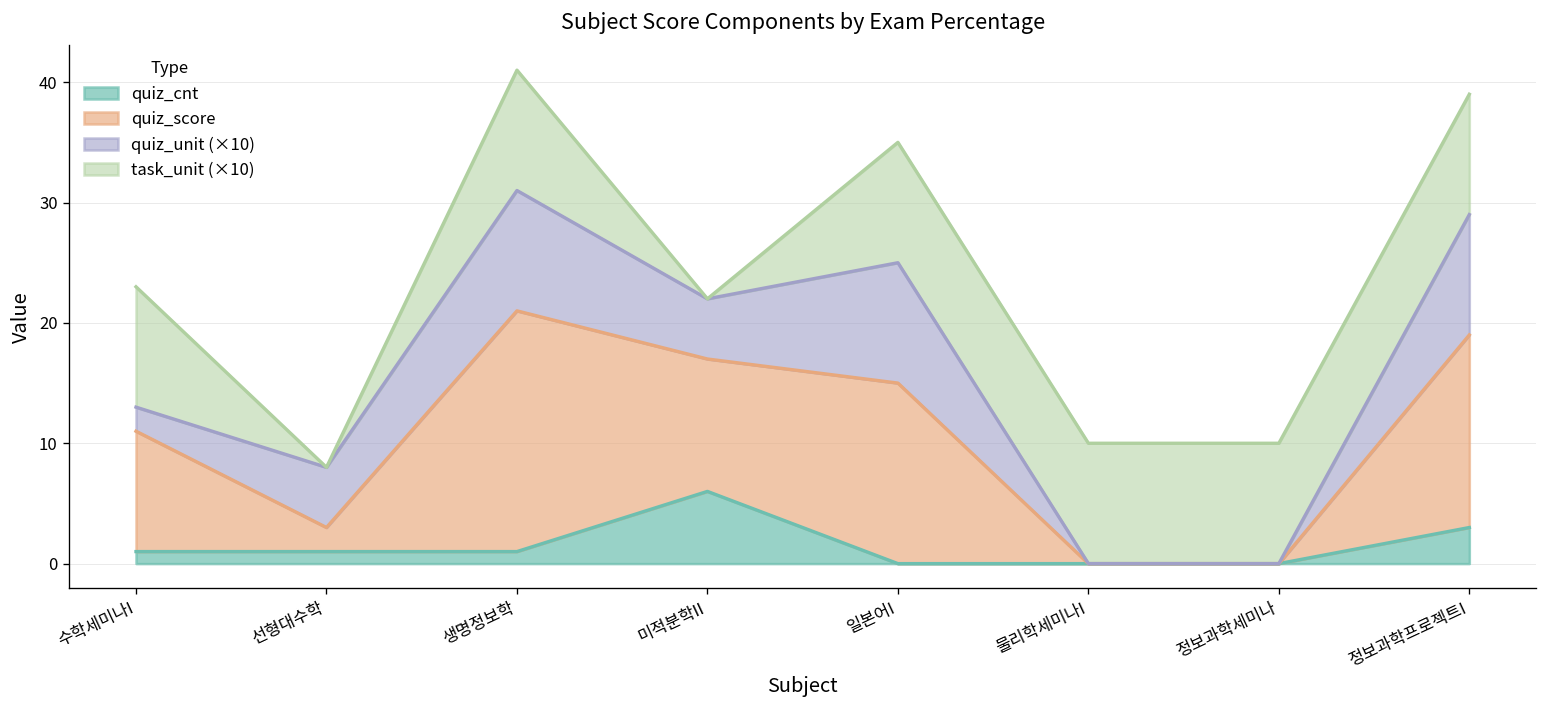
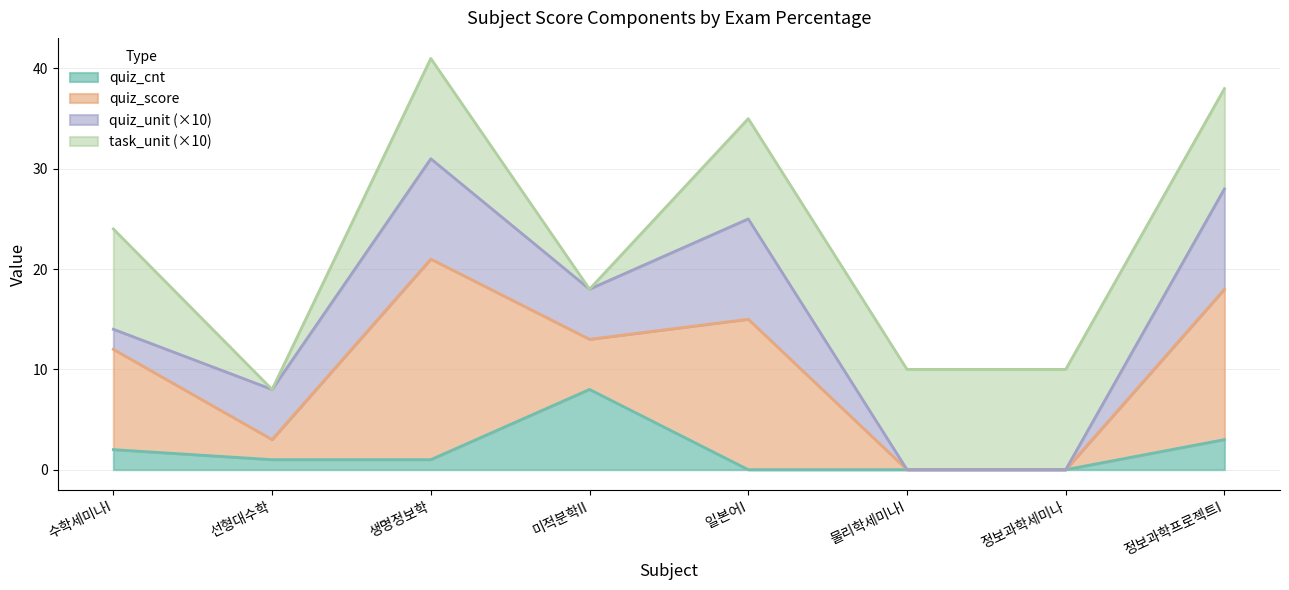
  {
    "quiz_cnt": {
-     "수학세미나I": 1,
+     "수학세미나I": 2,
      "선형대수학": 1,
      "생명정보학": 1,
-     "미적분학II": 6,
+     "미적분학II": 8,
      "일본어I": 0,
      "정보과학프로젝트I": 3
    },
    "quiz_score": {
      "수학세미나I": 10,
      "선형대수학": 2,
      "생명정보학": 20,
-     "미적분학II": 11,
+     "미적분학II": 5,
      "일본어I": 15,
-     "정보과학프로젝트I": 16
+     "정보과학프로젝트I": 15
    }
  }
